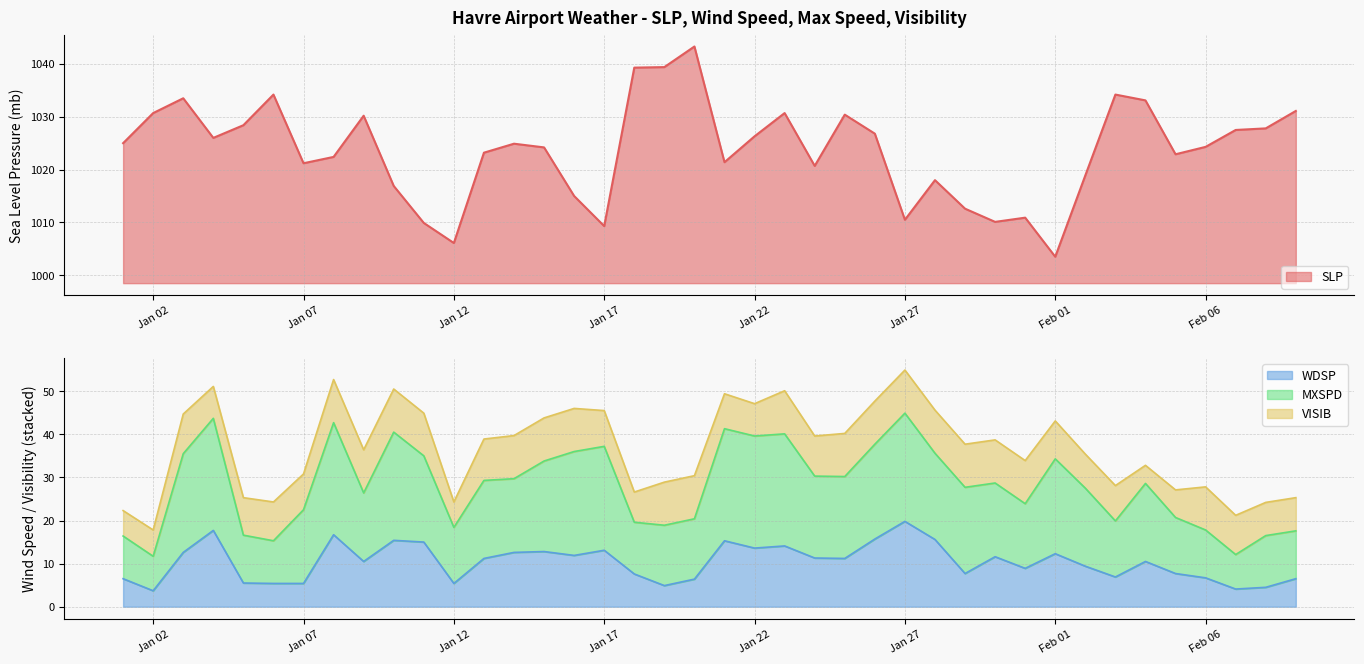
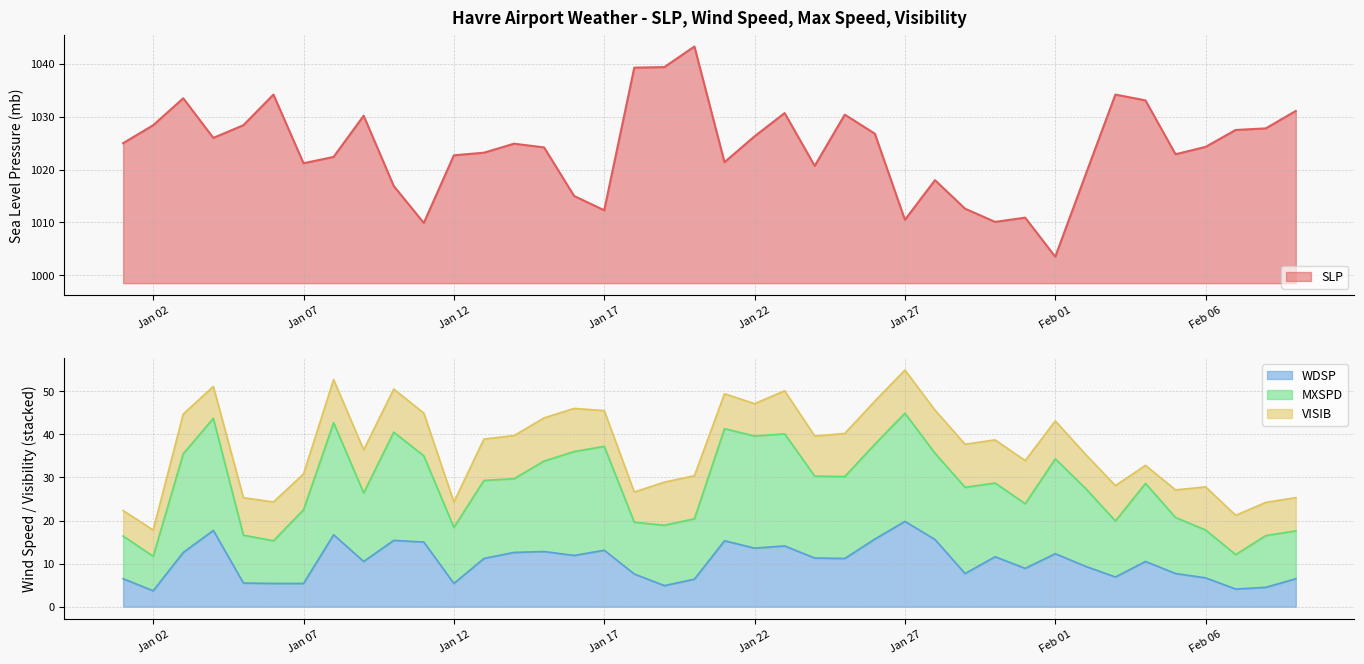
  {
    "Havre Airport Weather - SLP, Wind Speed, Max Speed, Visibility": {
-     "Jan 02": 1031,
+     "Jan 02": 1028,
      "Jan 07": 1021,
-     "Jan 12": 1006,
-     "Jan 17": 1009,
+     "Jan 12": 1023,
+     "Jan 17": 1012,
      "Jan 22": 1026,
      "Jan 27": 1011,
      "Feb 01": 1004,
      "Feb 06": 1024
    }
  }
